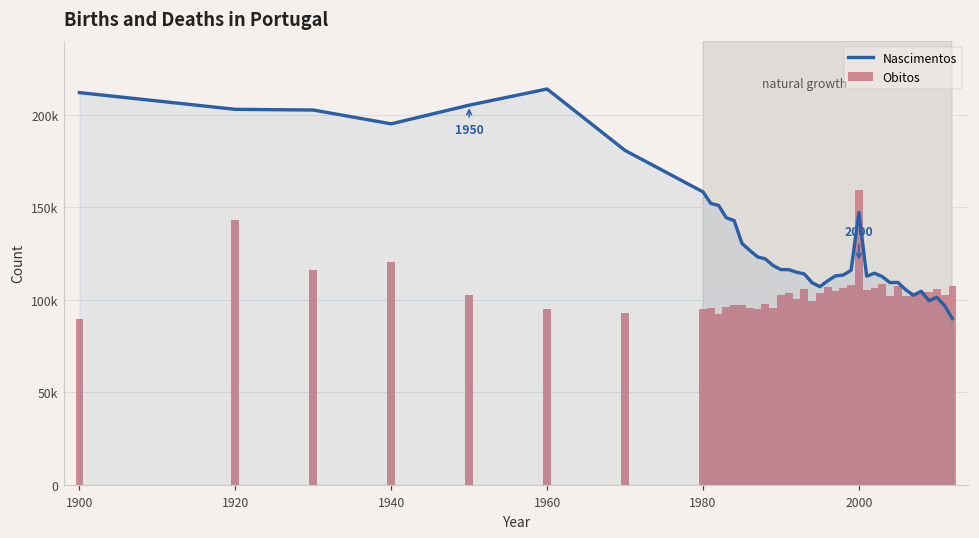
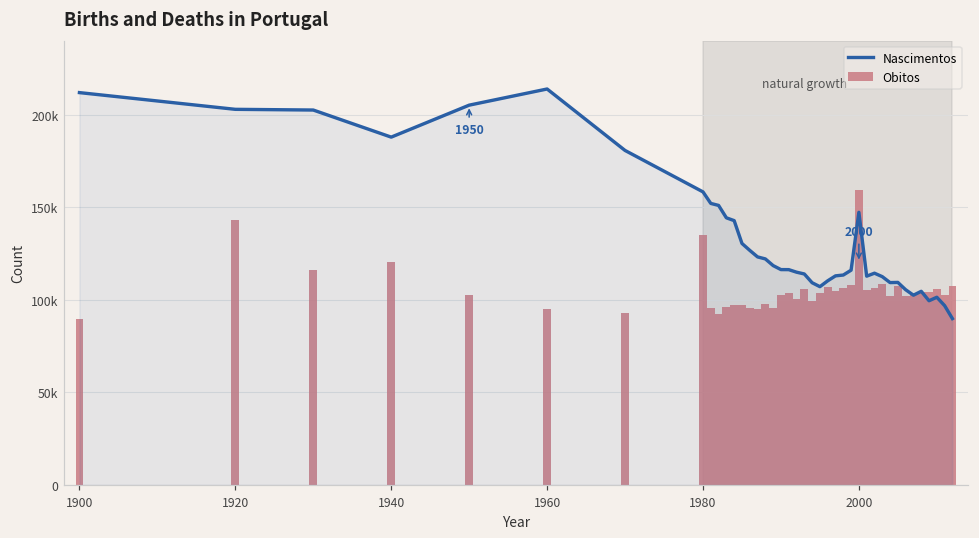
  {
    "Nascimentos": {
      "1900": 212000,
      "1920": 203000,
-     "1940": 195000,
+     "1940": 188000,
      "1960": 214000,
      "1980": 158000,
      "2000": 147000
    },
    "Obitos": {
      "1900": 90000,
      "1920": 143000,
      "1940": 120000,
      "1960": 95000,
-     "1980": 95000
+     "1980": 135000
    }
  }
